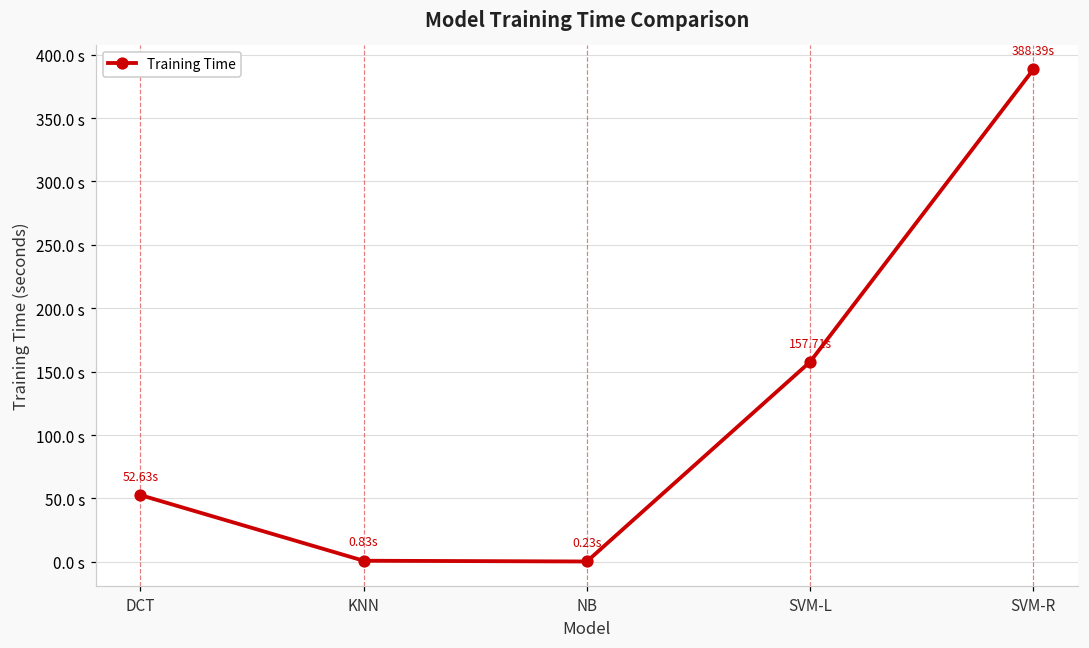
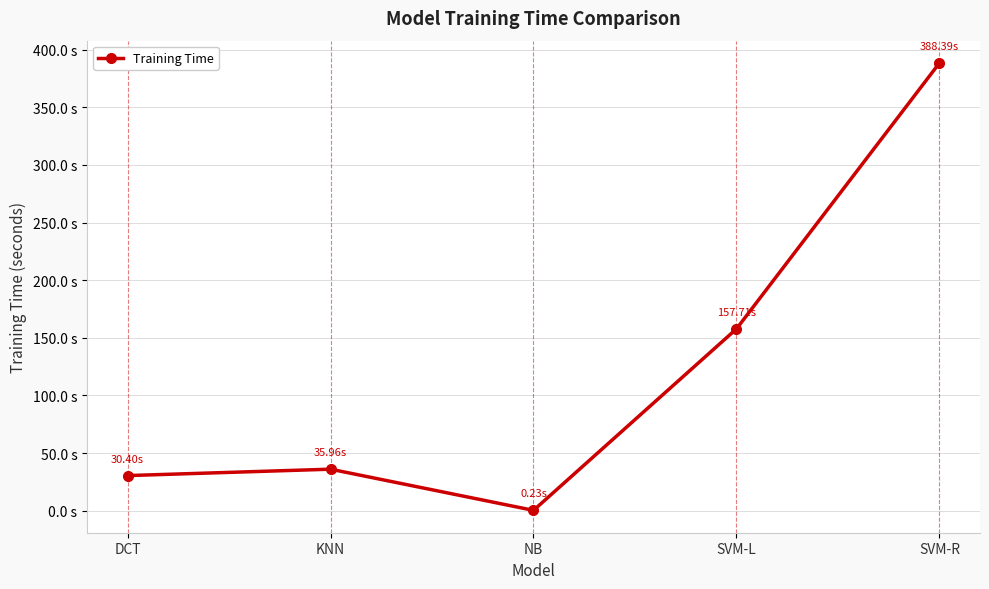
  {
-   "DCT": "52.63s",
-   "KNN": "0.83s",
+   "DCT": "30.40s",
+   "KNN": "35.96s",
    "NB": "0.23s",
    "SVM-L": "157.71s",
    "SVM-R": "388.39s"
  }
